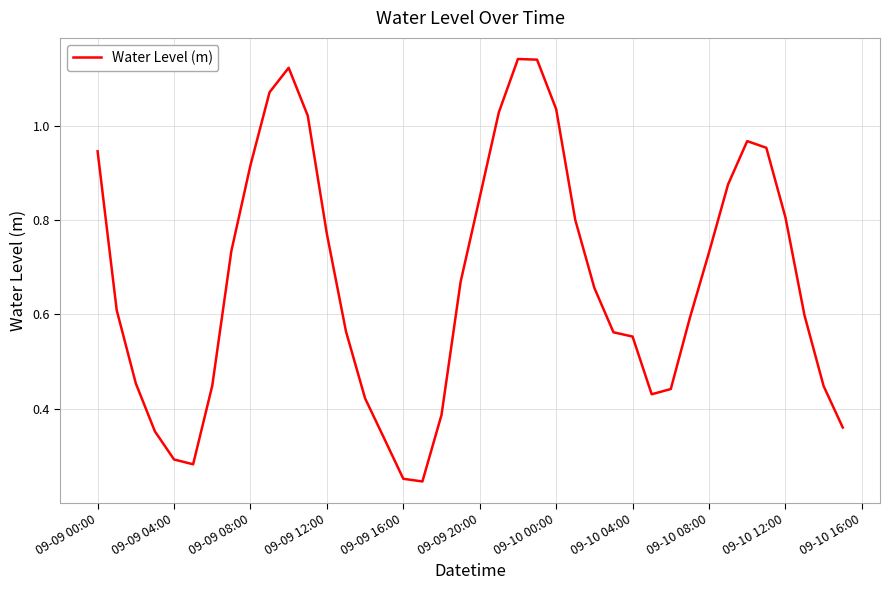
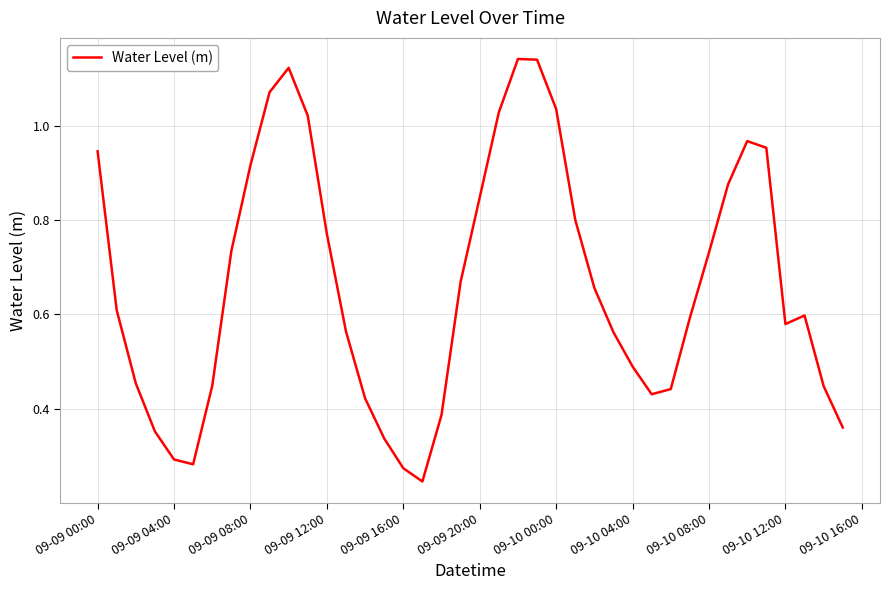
  {
    "09-09 00:00": 0.95,
    "09-09 04:00": 0.29,
    "09-09 08:00": 0.92,
    "09-09 12:00": 0.77,
-   "09-09 16:00": 0.25,
+   "09-09 16:00": 0.27,
    "09-09 20:00": 0.85,
    "09-10 00:00": 1.04,
-   "09-10 04:00": 0.55,
+   "09-10 04:00": 0.49,
    "09-10 08:00": 0.73,
-   "09-10 12:00": 0.81
+   "09-10 12:00": 0.58
  }
